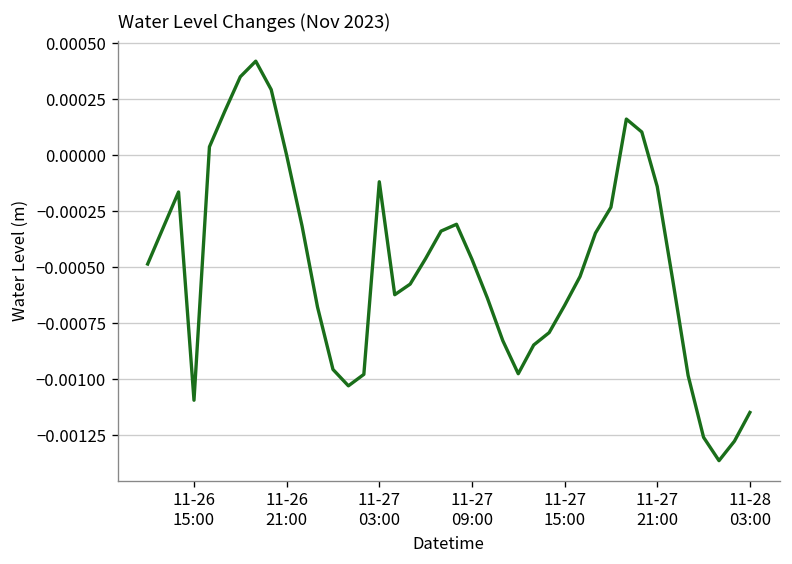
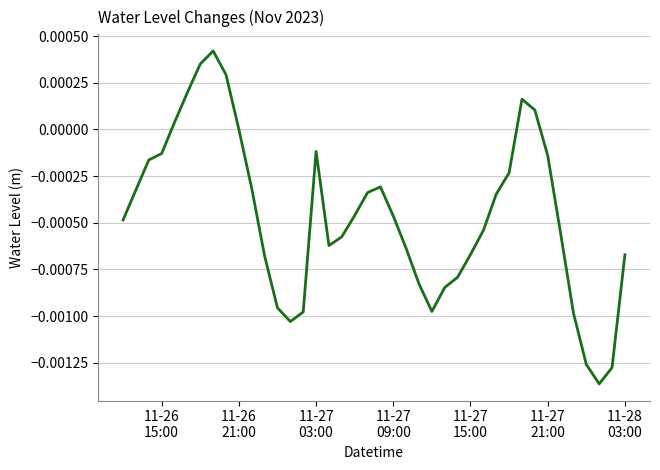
  {
-   "11-26 15:00": -0.00109,
+   "11-26 15:00": -0.00013,
    "11-26 21:00": 0.00000,
    "11-27 03:00": -0.00012,
    "11-27 09:00": -0.00046,
    "11-27 15:00": -0.00067,
    "11-27 21:00": -0.00014,
-   "11-28 03:00": -0.00115
+   "11-28 03:00": -0.00067
  }
